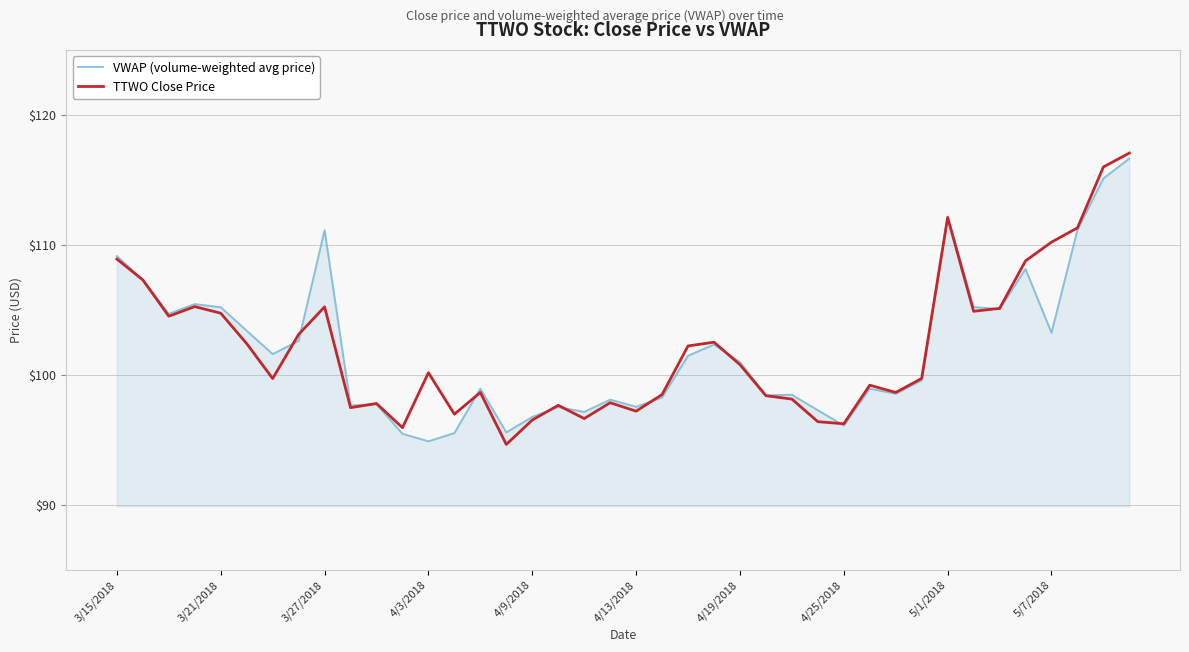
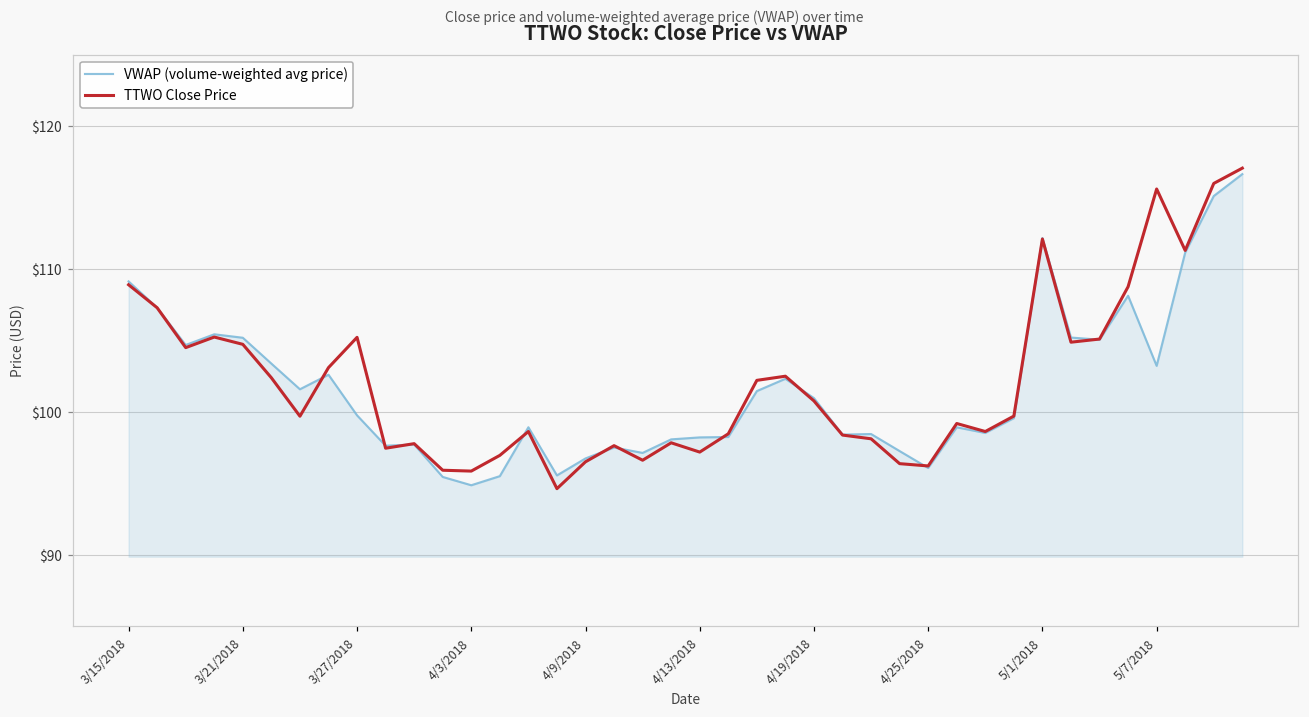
  {
    "VWAP (volume-weighted avg price)": {
      "3/15/2018": "$109.1",
      "3/21/2018": "$105.2",
-     "3/27/2018": "$111.1",
+     "3/27/2018": "$99.8",
      "4/3/2018": "$94.9",
      "4/9/2018": "$96.7",
-     "4/13/2018": "$97.5",
+     "4/13/2018": "$98.2",
      "5/7/2018": "$103.2"
    },
    "TTWO Close Price": {
      "3/15/2018": "$108.9",
      "3/21/2018": "$104.7",
      "3/27/2018": "$105.2",
-     "4/3/2018": "$100.2",
+     "4/3/2018": "$95.9",
      "4/9/2018": "$96.5",
      "4/13/2018": "$97.2",
-     "5/7/2018": "$110.2"
+     "5/7/2018": "$115.6"
    }
  }
